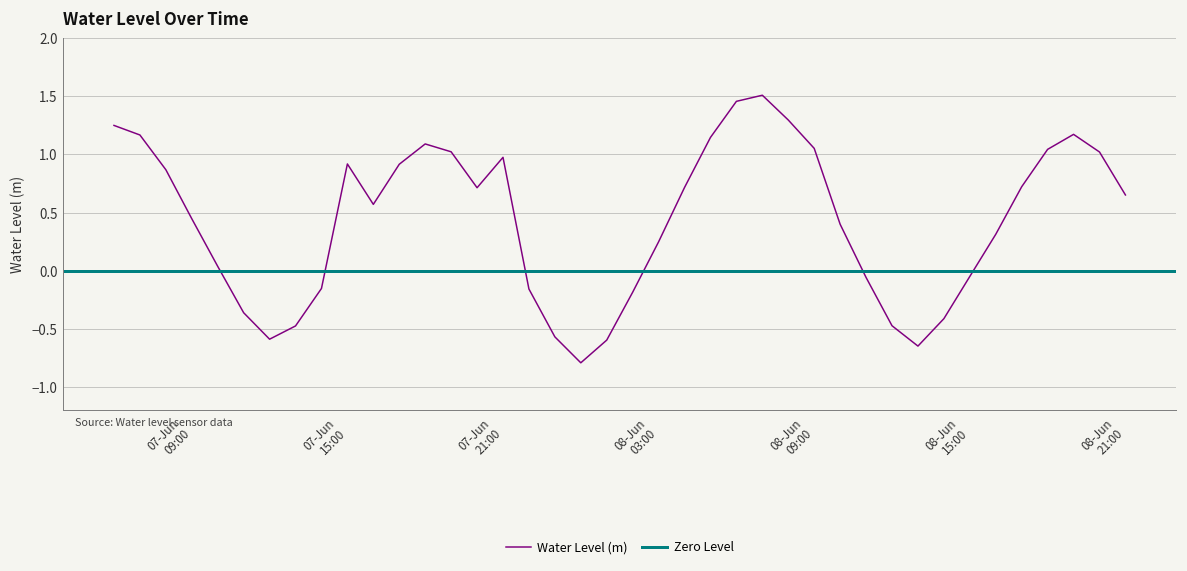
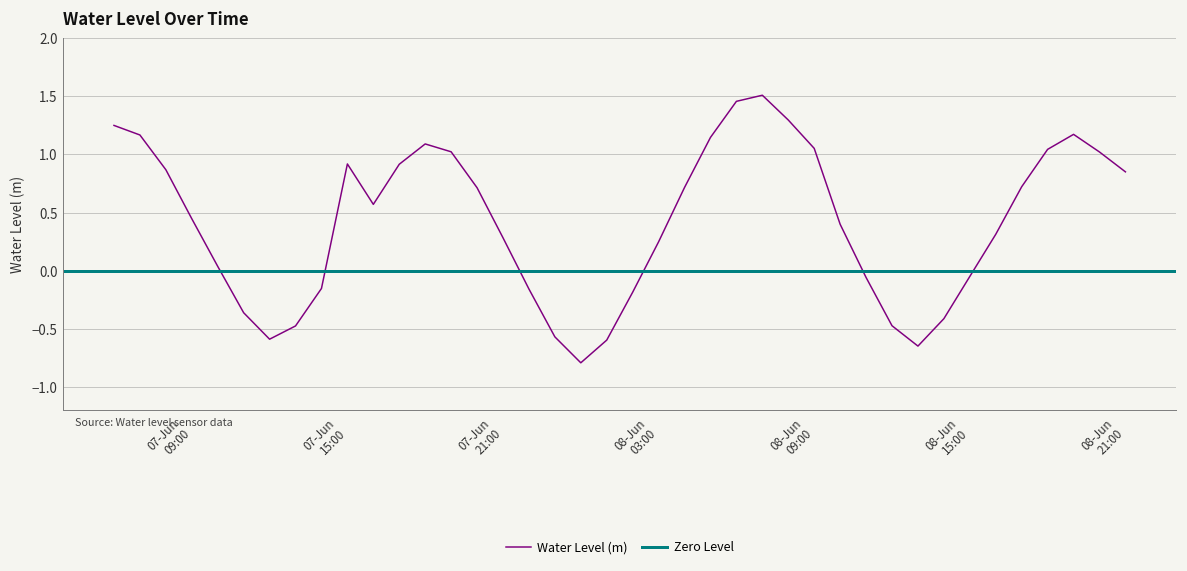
  {
    "07-Jun 09:00": 0.4,
    "07-Jun 15:00": 0.9,
-   "07-Jun 21:00": 1.0,
+   "07-Jun 21:00": 0.3,
    "08-Jun 03:00": 0.2,
    "08-Jun 09:00": 1.1,
    "08-Jun 15:00": 0.0,
-   "08-Jun 21:00": 0.7
+   "08-Jun 21:00": 0.8
  }
